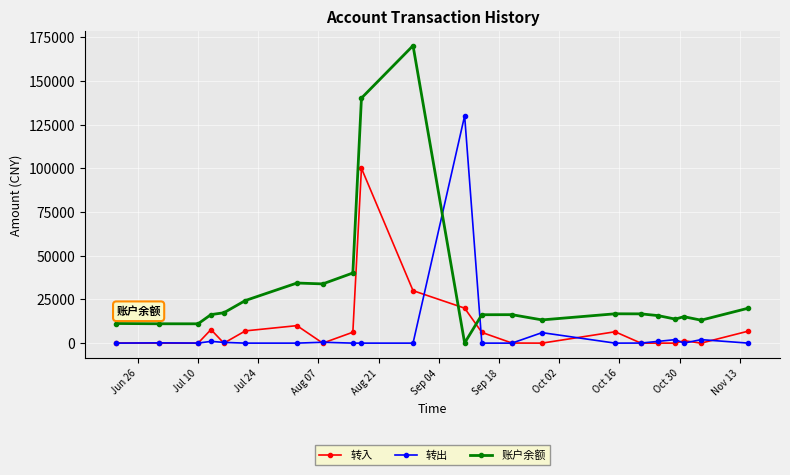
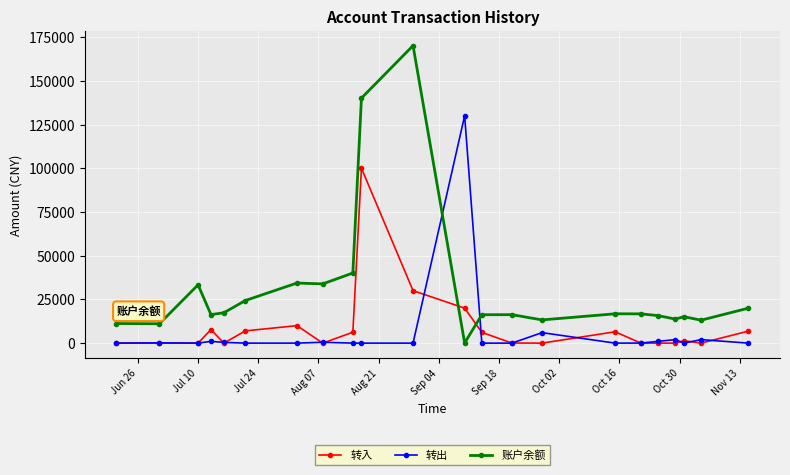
  {
    "账户余额": {
-     "Jul 10": 11000
+     "Jul 10": 33000
    }
  }
